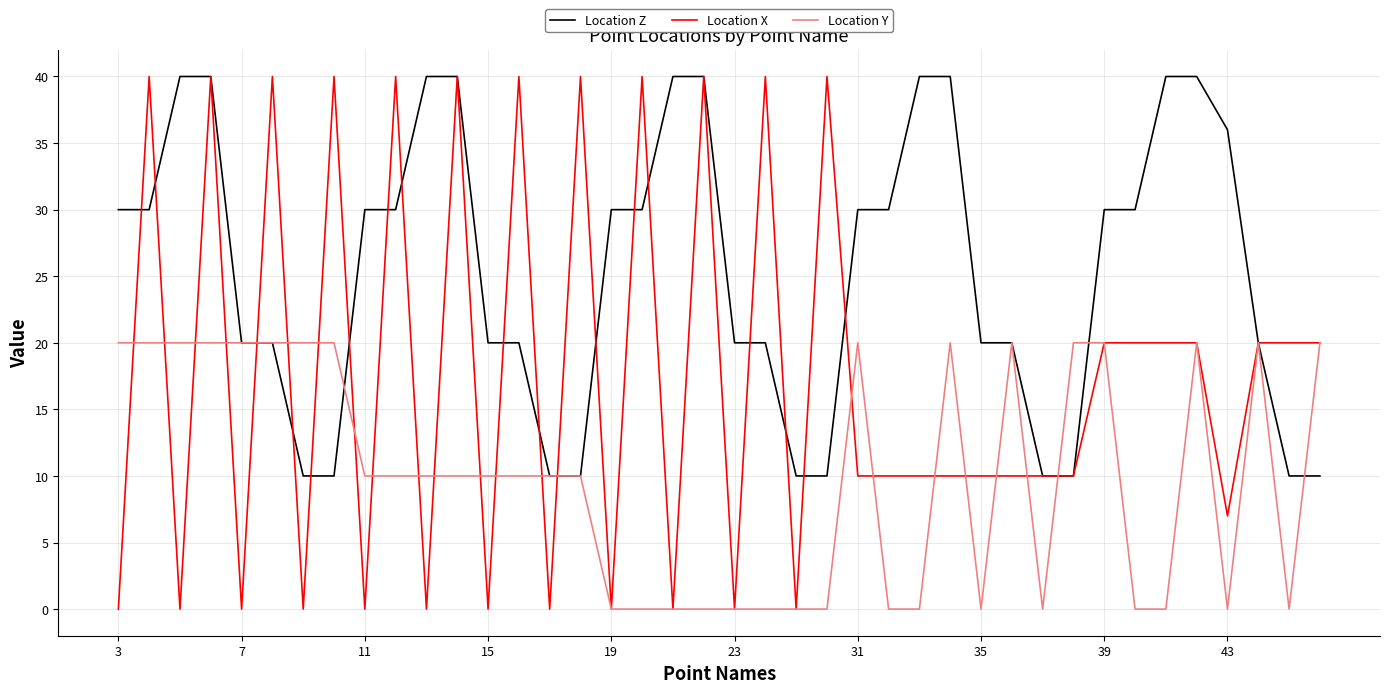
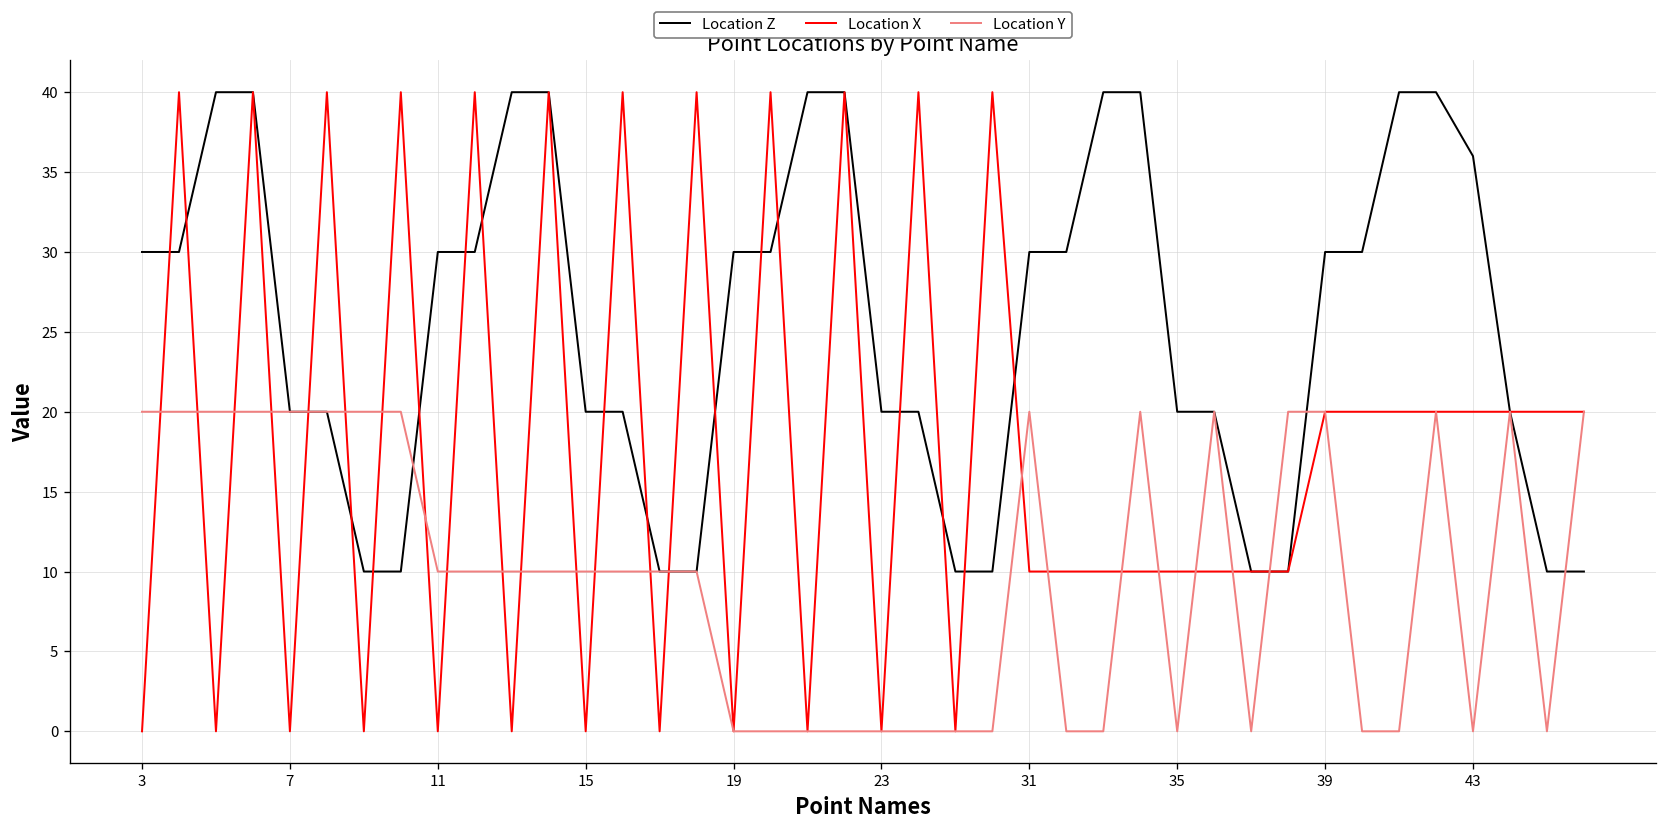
  {
    "Location Z": {
      "43": 36
    },
    "Location X": {
-     "43": 7
+     "43": 20
    },
    "Location Y": {
      "43": 0
    }
  }
